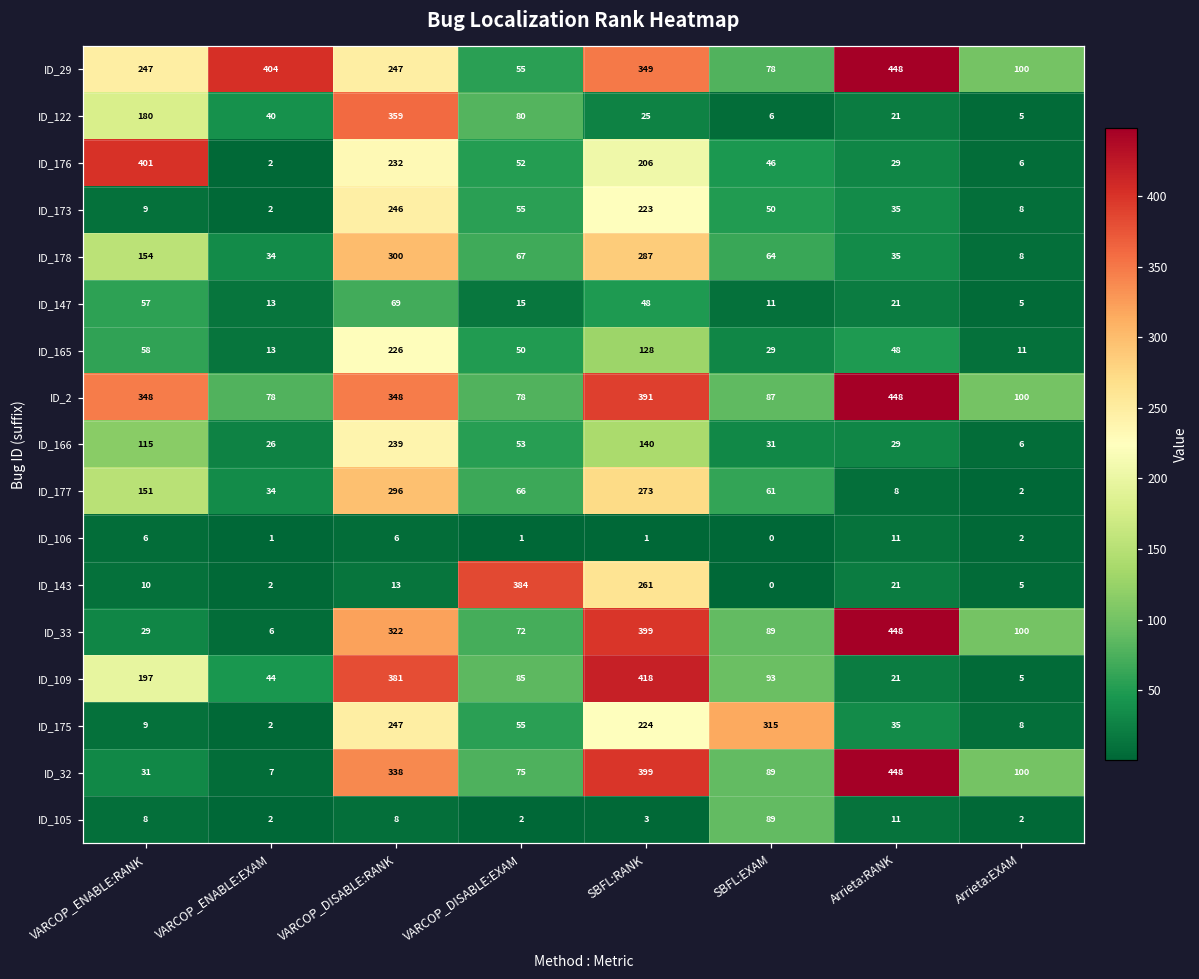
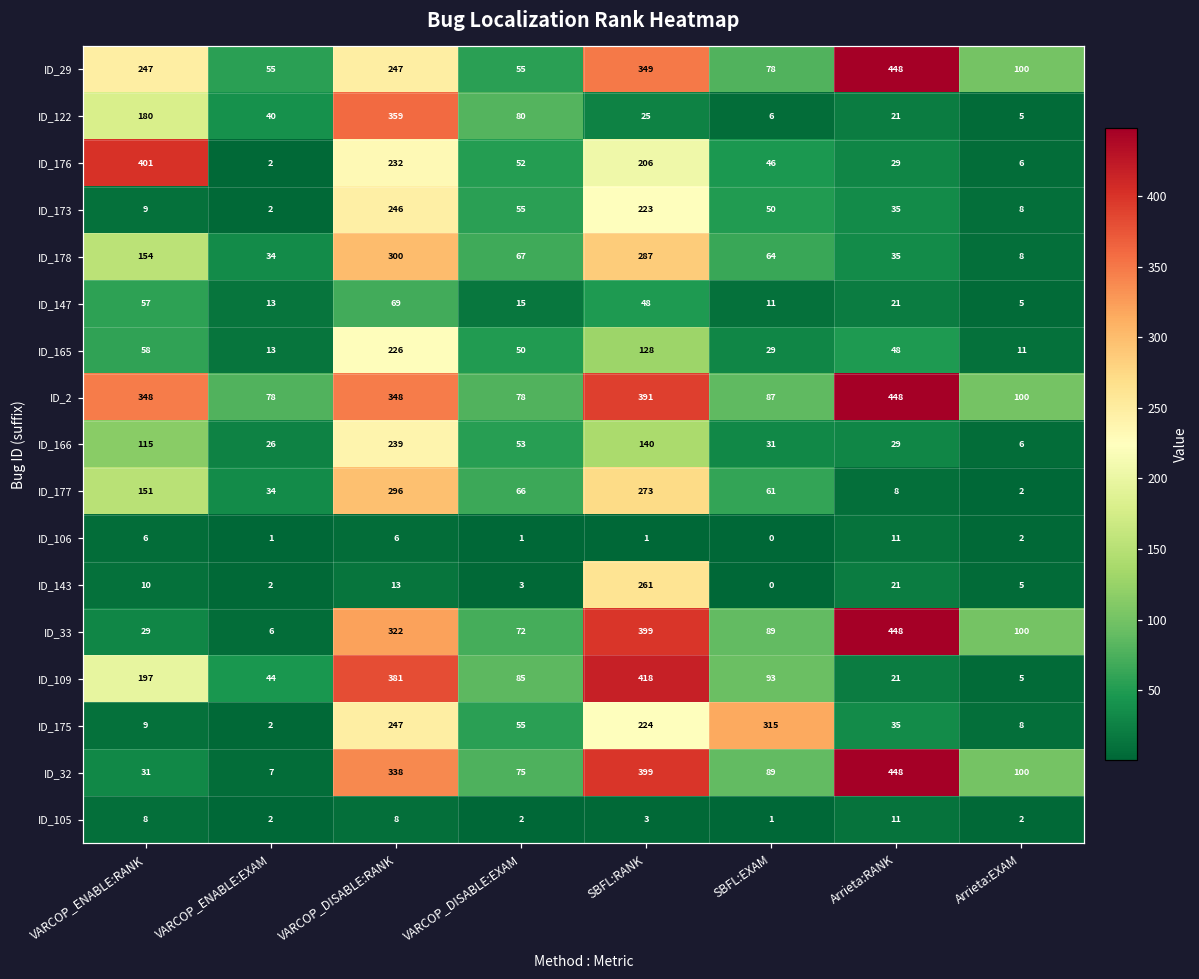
  {
    "ID_29": {
      "VARCOP_ENABLE:RANK": 247,
-     "VARCOP_ENABLE:EXAM": 404,
+     "VARCOP_ENABLE:EXAM": 55,
      "VARCOP_DISABLE:RANK": 247,
      "VARCOP_DISABLE:EXAM": 55,
      "SBFL:RANK": 349,
      "SBFL:EXAM": 78,
      "Arrieta:RANK": 448,
      "Arrieta:EXAM": 100
    },
    "ID_122": {
      "VARCOP_ENABLE:RANK": 180,
      "VARCOP_ENABLE:EXAM": 40,
      "VARCOP_DISABLE:RANK": 359,
      "VARCOP_DISABLE:EXAM": 80,
      "SBFL:RANK": 25,
      "SBFL:EXAM": 6,
      "Arrieta:RANK": 21,
      "Arrieta:EXAM": 5
    },
    "ID_176": {
      "VARCOP_ENABLE:RANK": 401,
      "VARCOP_ENABLE:EXAM": 2,
      "VARCOP_DISABLE:RANK": 232,
      "VARCOP_DISABLE:EXAM": 52,
      "SBFL:RANK": 206,
      "SBFL:EXAM": 46,
      "Arrieta:RANK": 29,
      "Arrieta:EXAM": 6
    },
    "ID_173": {
      "VARCOP_ENABLE:RANK": 9,
      "VARCOP_ENABLE:EXAM": 2,
      "VARCOP_DISABLE:RANK": 246,
      "VARCOP_DISABLE:EXAM": 55,
      "SBFL:RANK": 223,
      "SBFL:EXAM": 50,
      "Arrieta:RANK": 35,
      "Arrieta:EXAM": 8
    },
    "ID_178": {
      "VARCOP_ENABLE:RANK": 154,
      "VARCOP_ENABLE:EXAM": 34,
      "VARCOP_DISABLE:RANK": 300,
      "VARCOP_DISABLE:EXAM": 67,
      "SBFL:RANK": 287,
      "SBFL:EXAM": 64,
      "Arrieta:RANK": 35,
      "Arrieta:EXAM": 8
    },
    "ID_147": {
      "VARCOP_ENABLE:RANK": 57,
      "VARCOP_ENABLE:EXAM": 13,
      "VARCOP_DISABLE:RANK": 69,
      "VARCOP_DISABLE:EXAM": 15,
      "SBFL:RANK": 48,
      "SBFL:EXAM": 11,
      "Arrieta:RANK": 21,
      "Arrieta:EXAM": 5
    },
    "ID_165": {
      "VARCOP_ENABLE:RANK": 58,
      "VARCOP_ENABLE:EXAM": 13,
      "VARCOP_DISABLE:RANK": 226,
      "VARCOP_DISABLE:EXAM": 50,
      "SBFL:RANK": 128,
      "SBFL:EXAM": 29,
      "Arrieta:RANK": 48,
      "Arrieta:EXAM": 11
    },
    "ID_2": {
      "VARCOP_ENABLE:RANK": 348,
      "VARCOP_ENABLE:EXAM": 78,
      "VARCOP_DISABLE:RANK": 348,
      "VARCOP_DISABLE:EXAM": 78,
      "SBFL:RANK": 391,
      "SBFL:EXAM": 87,
      "Arrieta:RANK": 448,
      "Arrieta:EXAM": 100
    },
    "ID_166": {
      "VARCOP_ENABLE:RANK": 115,
      "VARCOP_ENABLE:EXAM": 26,
      "VARCOP_DISABLE:RANK": 239,
      "VARCOP_DISABLE:EXAM": 53,
      "SBFL:RANK": 140,
      "SBFL:EXAM": 31,
      "Arrieta:RANK": 29,
      "Arrieta:EXAM": 6
    },
    "ID_177": {
      "VARCOP_ENABLE:RANK": 151,
      "VARCOP_ENABLE:EXAM": 34,
      "VARCOP_DISABLE:RANK": 296,
      "VARCOP_DISABLE:EXAM": 66,
      "SBFL:RANK": 273,
      "SBFL:EXAM": 61,
      "Arrieta:RANK": 8,
      "Arrieta:EXAM": 2
    },
    "ID_106": {
      "VARCOP_ENABLE:RANK": 6,
      "VARCOP_ENABLE:EXAM": 1,
      "VARCOP_DISABLE:RANK": 6,
      "VARCOP_DISABLE:EXAM": 1,
      "SBFL:RANK": 1,
      "SBFL:EXAM": 0,
      "Arrieta:RANK": 11,
      "Arrieta:EXAM": 2
    },
    "ID_143": {
      "VARCOP_ENABLE:RANK": 10,
      "VARCOP_ENABLE:EXAM": 2,
      "VARCOP_DISABLE:RANK": 13,
-     "VARCOP_DISABLE:EXAM": 384,
+     "VARCOP_DISABLE:EXAM": 3,
      "SBFL:RANK": 261,
      "SBFL:EXAM": 0,
      "Arrieta:RANK": 21,
      "Arrieta:EXAM": 5
    },
    "ID_33": {
      "VARCOP_ENABLE:RANK": 29,
      "VARCOP_ENABLE:EXAM": 6,
      "VARCOP_DISABLE:RANK": 322,
      "VARCOP_DISABLE:EXAM": 72,
      "SBFL:RANK": 399,
      "SBFL:EXAM": 89,
      "Arrieta:RANK": 448,
      "Arrieta:EXAM": 100
    },
    "ID_109": {
      "VARCOP_ENABLE:RANK": 197,
      "VARCOP_ENABLE:EXAM": 44,
      "VARCOP_DISABLE:RANK": 381,
      "VARCOP_DISABLE:EXAM": 85,
      "SBFL:RANK": 418,
      "SBFL:EXAM": 93,
      "Arrieta:RANK": 21,
      "Arrieta:EXAM": 5
    },
    "ID_175": {
      "VARCOP_ENABLE:RANK": 9,
      "VARCOP_ENABLE:EXAM": 2,
      "VARCOP_DISABLE:RANK": 247,
      "VARCOP_DISABLE:EXAM": 55,
      "SBFL:RANK": 224,
      "SBFL:EXAM": 315,
      "Arrieta:RANK": 35,
      "Arrieta:EXAM": 8
    },
    "ID_32": {
      "VARCOP_ENABLE:RANK": 31,
      "VARCOP_ENABLE:EXAM": 7,
      "VARCOP_DISABLE:RANK": 338,
      "VARCOP_DISABLE:EXAM": 75,
      "SBFL:RANK": 399,
      "SBFL:EXAM": 89,
      "Arrieta:RANK": 448,
      "Arrieta:EXAM": 100
    },
    "ID_105": {
      "VARCOP_ENABLE:RANK": 8,
      "VARCOP_ENABLE:EXAM": 2,
      "VARCOP_DISABLE:RANK": 8,
      "VARCOP_DISABLE:EXAM": 2,
      "SBFL:RANK": 3,
-     "SBFL:EXAM": 89,
+     "SBFL:EXAM": 1,
      "Arrieta:RANK": 11,
      "Arrieta:EXAM": 2
    }
  }
